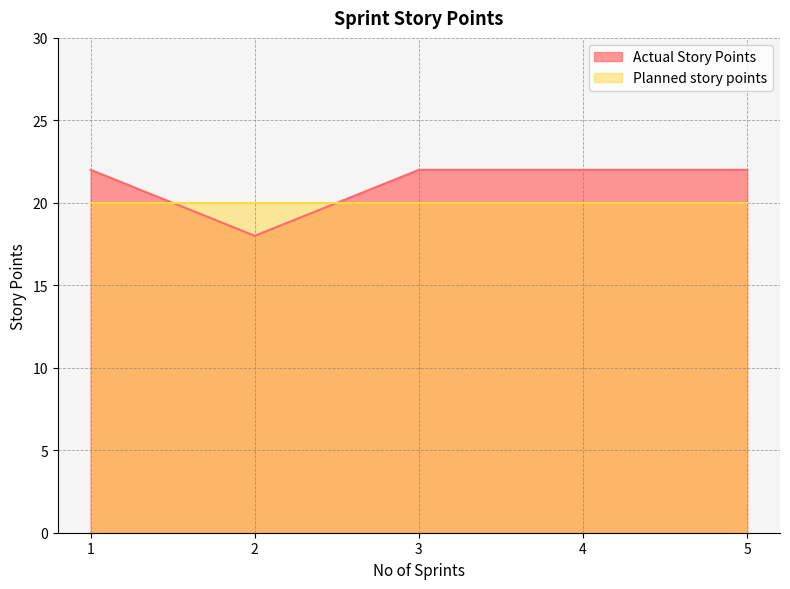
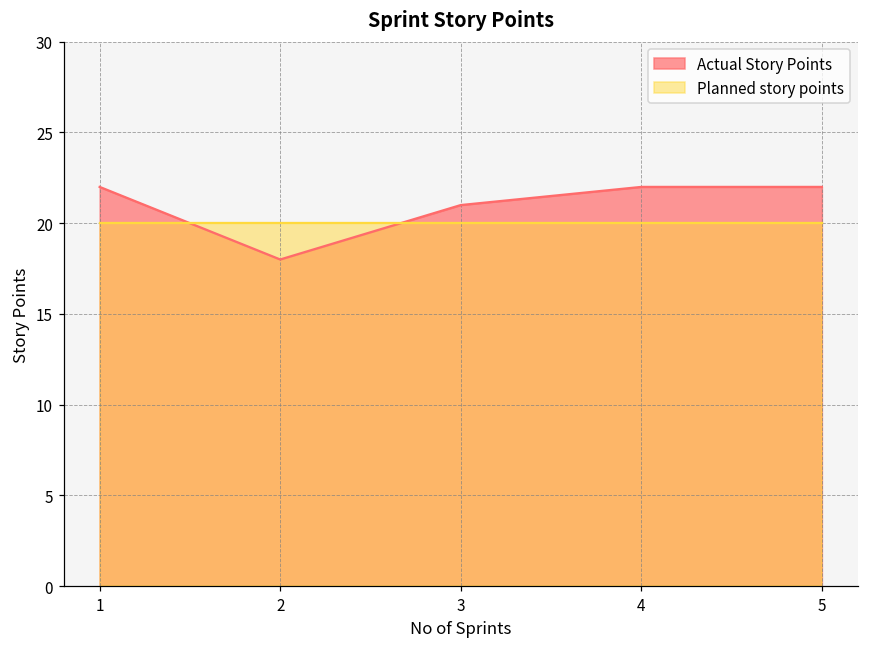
  {
    "Actual Story Points": {
      "1": 22,
      "2": 18,
-     "3": 22,
+     "3": 21,
      "4": 22,
      "5": 22
    },
    "Planned story points": {
      "1": 20,
      "2": 20,
      "3": 20,
      "4": 20,
      "5": 20
    }
  }
